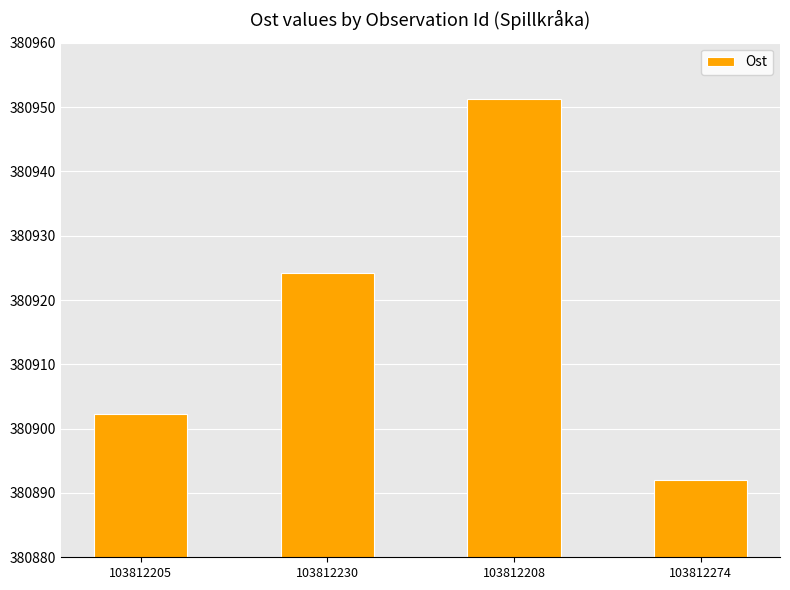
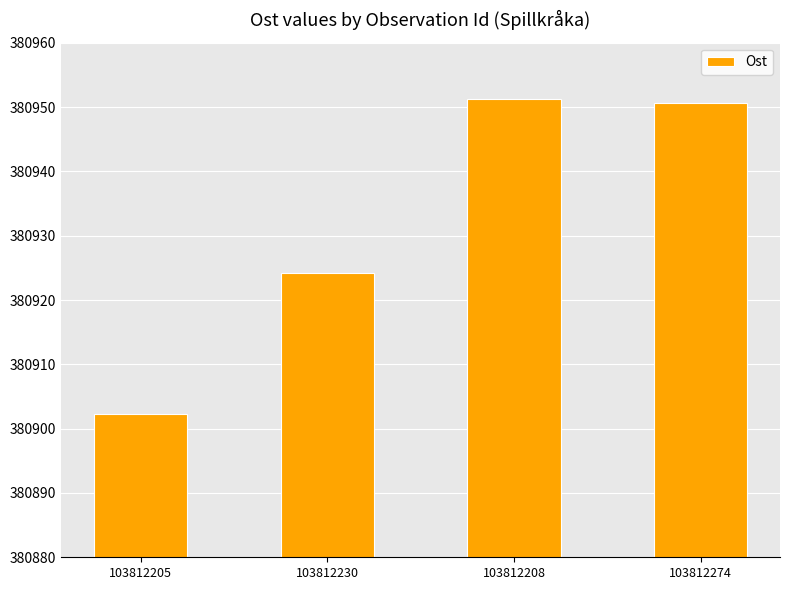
  {
    "103812205": 380902,
    "103812230": 380924,
    "103812208": 380951,
-   "103812274": 380892
+   "103812274": 380951
  }
